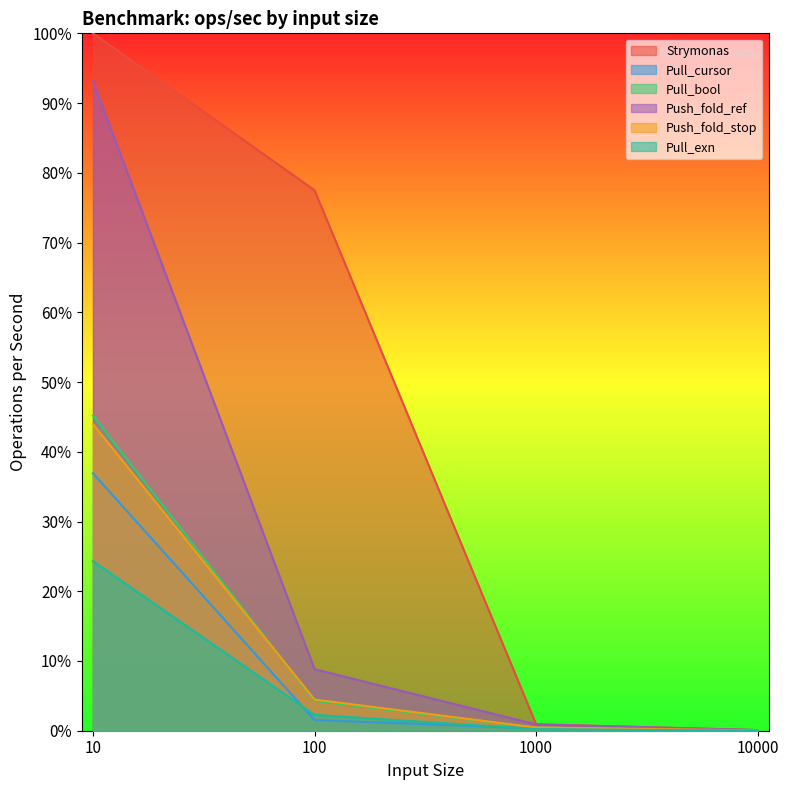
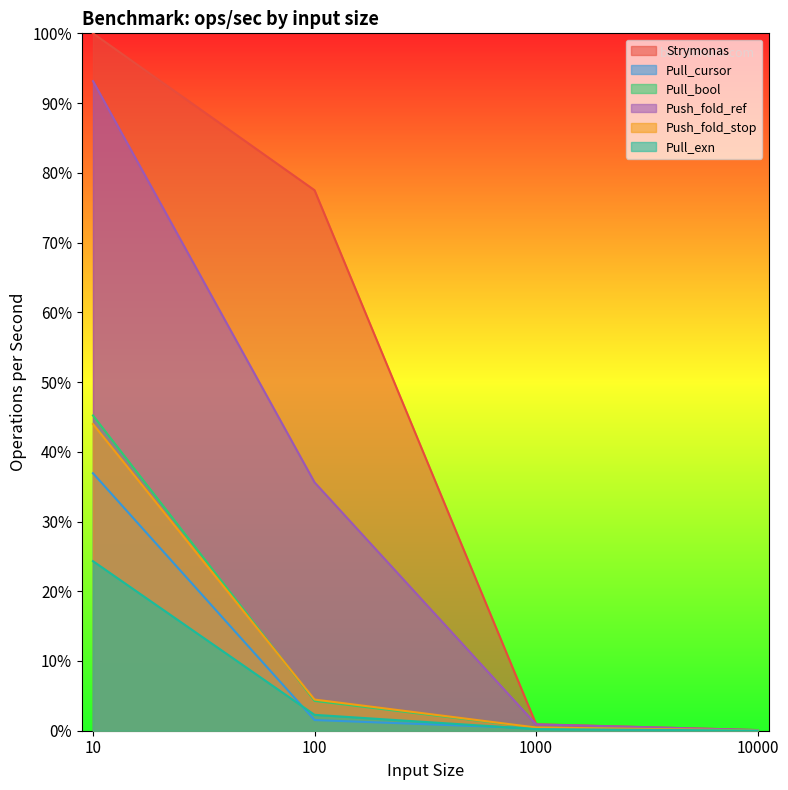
  {
    "Strymonas": {
      "10": "100%",
      "100": "78%"
    },
    "Pull_cursor": {
      "10": "37%",
      "100": "2%"
    },
    "Push_fold_ref": {
      "10": "93%",
-     "100": "9%"
+     "100": "36%"
    },
    "Push_fold_stop": {
      "10": "44%"
    }
  }
